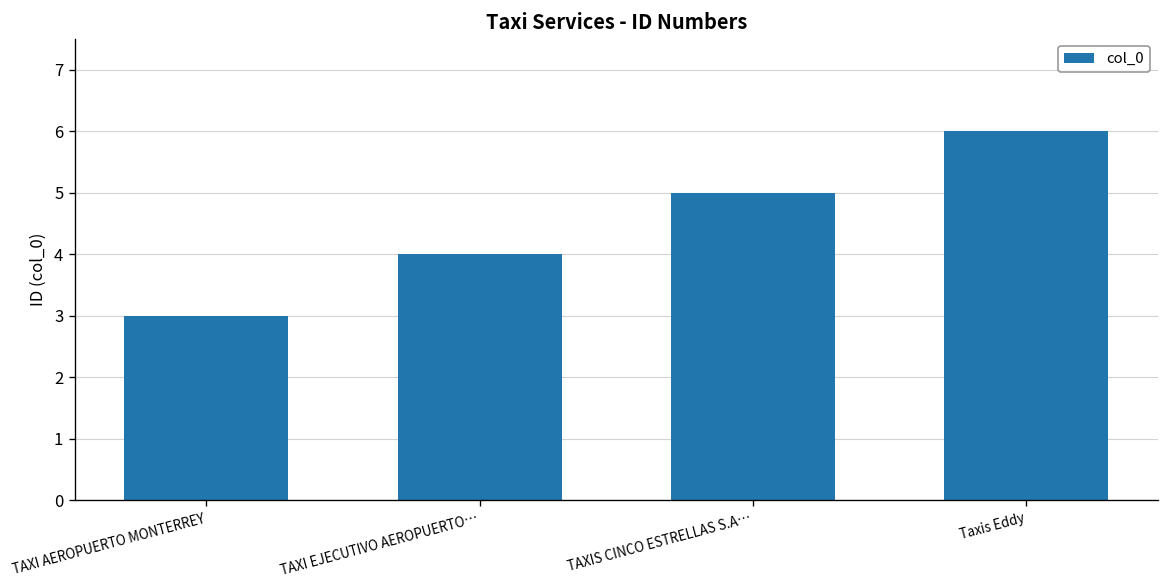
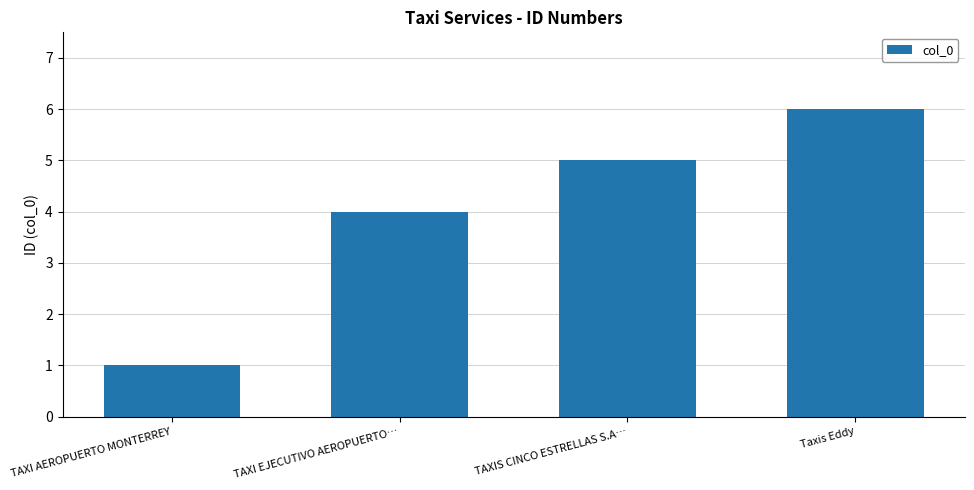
  {
-   "TAXI AEROPUERTO MONTERREY": 3,
+   "TAXI AEROPUERTO MONTERREY": 1,
    "TAXI EJECUTIVO AEROPUERTO…": 4,
    "TAXIS CINCO ESTRELLAS S.A…": 5,
    "Taxis Eddy": 6
  }
